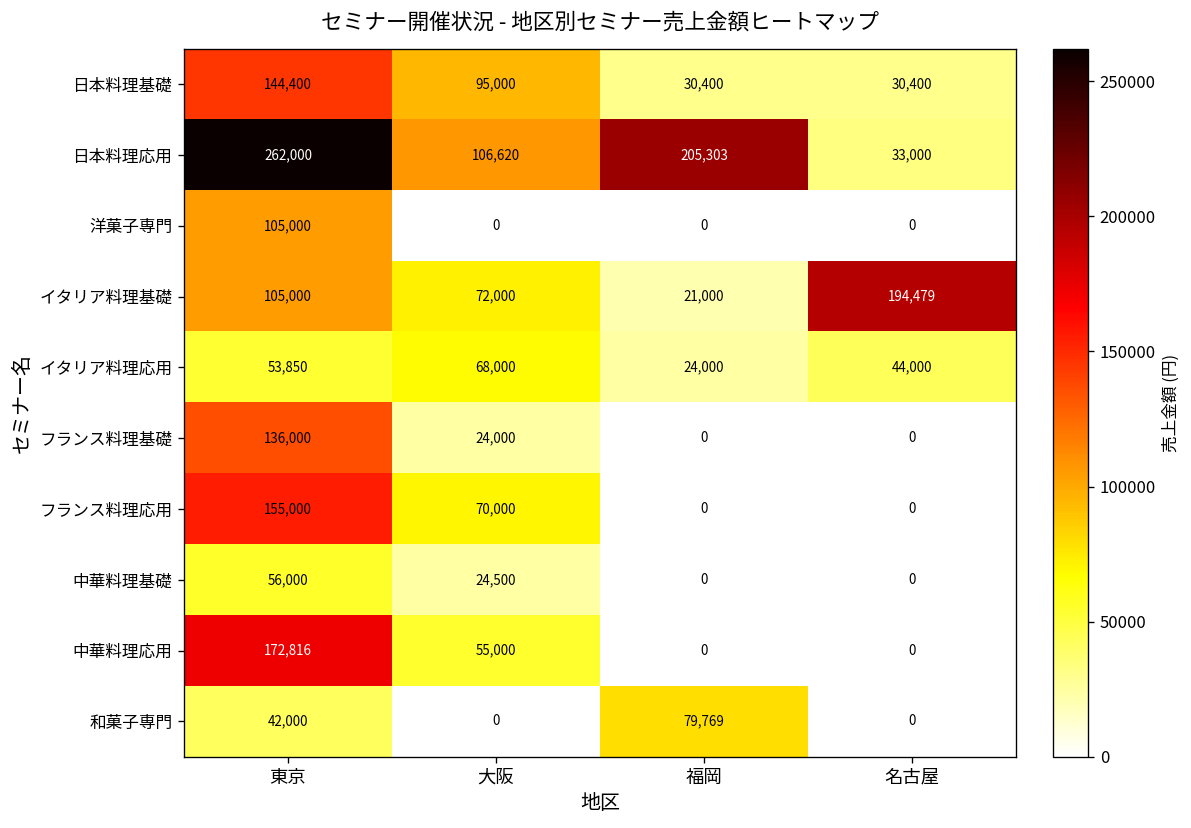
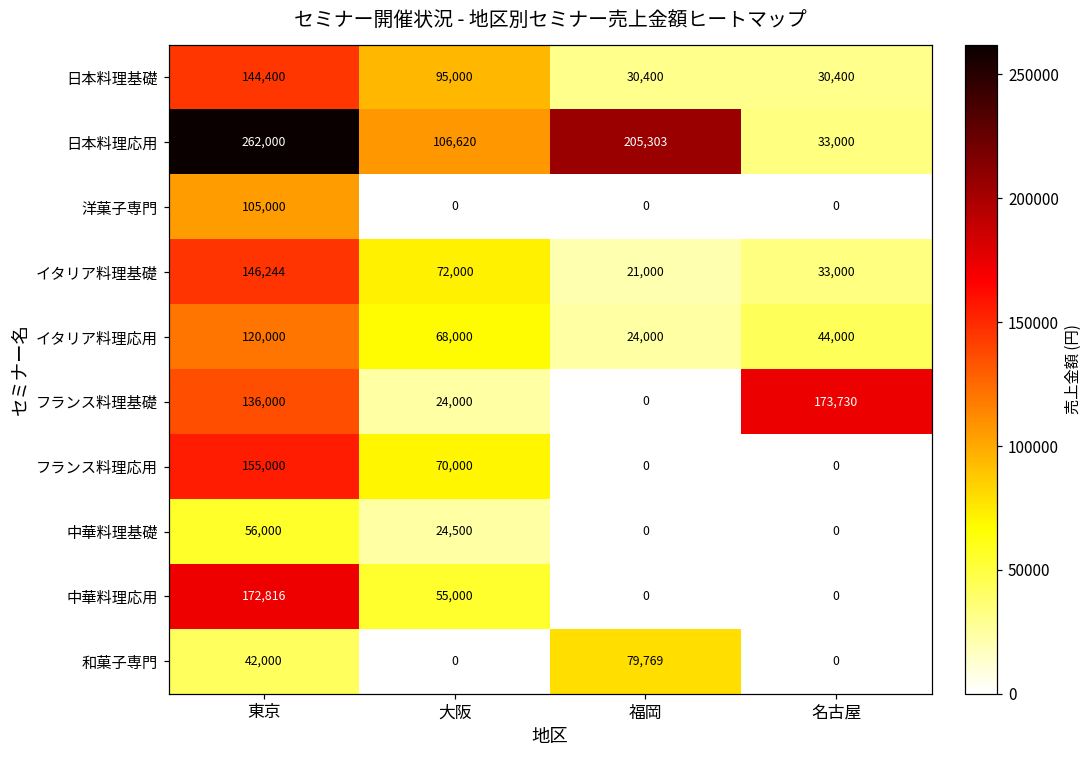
  {
    "日本料理基礎": {
      "東京": "144,400",
      "大阪": "95,000",
      "福岡": "30,400",
      "名古屋": "30,400"
    },
    "日本料理応用": {
      "東京": "262,000",
      "大阪": "106,620",
      "福岡": "205,303",
      "名古屋": "33,000"
    },
    "洋菓子専門": {
      "東京": "105,000",
      "大阪": "0",
      "福岡": "0",
      "名古屋": "0"
    },
    "イタリア料理基礎": {
-     "東京": "105,000",
+     "東京": "146,244",
      "大阪": "72,000",
      "福岡": "21,000",
-     "名古屋": "194,479"
+     "名古屋": "33,000"
    },
    "イタリア料理応用": {
-     "東京": "53,850",
+     "東京": "120,000",
      "大阪": "68,000",
      "福岡": "24,000",
      "名古屋": "44,000"
    },
    "フランス料理基礎": {
      "東京": "136,000",
      "大阪": "24,000",
      "福岡": "0",
-     "名古屋": "0"
+     "名古屋": "173,730"
    },
    "フランス料理応用": {
      "東京": "155,000",
      "大阪": "70,000",
      "福岡": "0",
      "名古屋": "0"
    },
    "中華料理基礎": {
      "東京": "56,000",
      "大阪": "24,500",
      "福岡": "0",
      "名古屋": "0"
    },
    "中華料理応用": {
      "東京": "172,816",
      "大阪": "55,000",
      "福岡": "0",
      "名古屋": "0"
    },
    "和菓子専門": {
      "東京": "42,000",
      "大阪": "0",
      "福岡": "79,769",
      "名古屋": "0"
    }
  }
